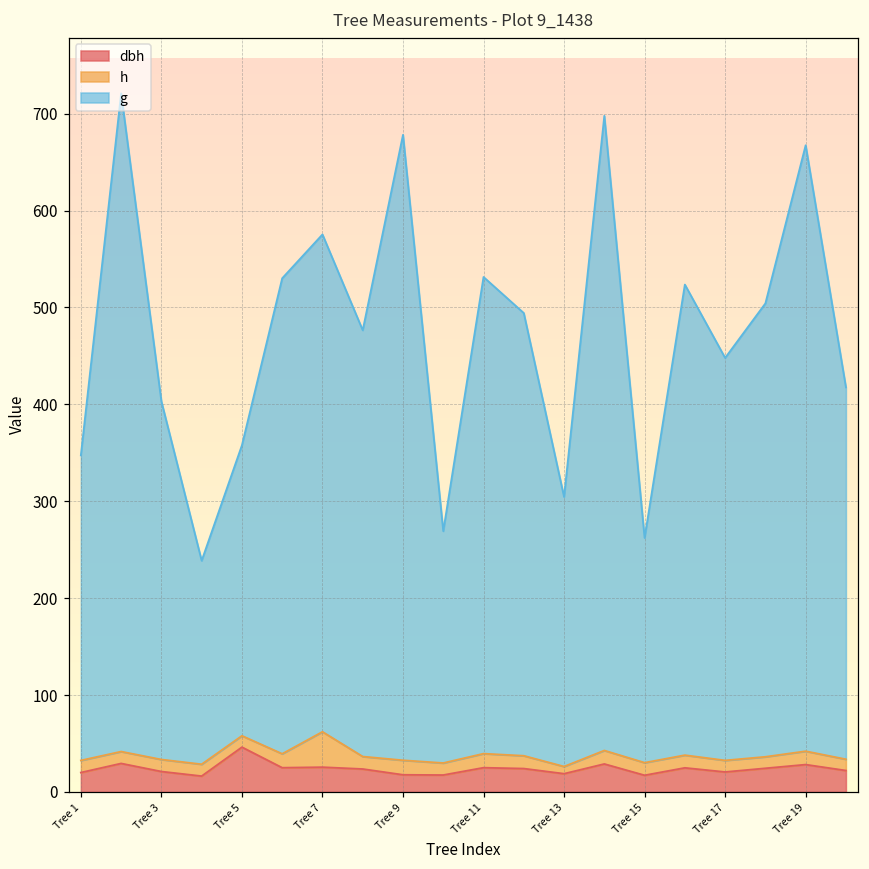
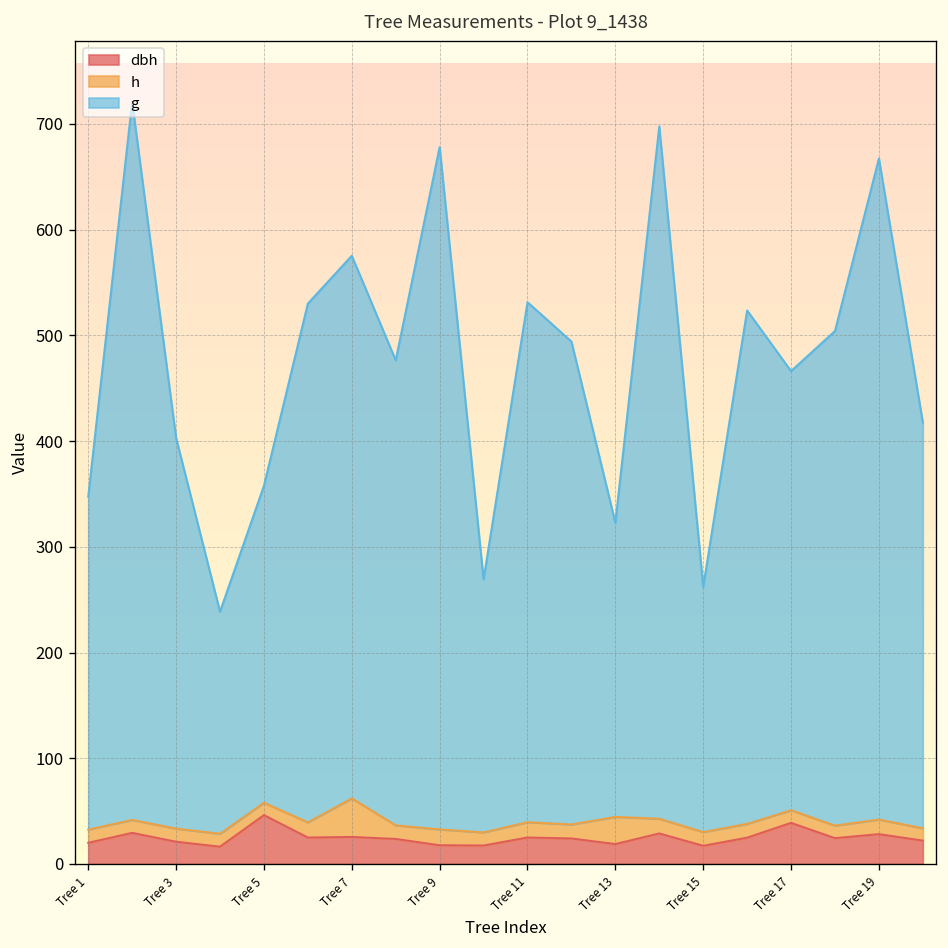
  {
    "dbh": {
      "Tree 1": 20,
      "Tree 3": 20,
      "Tree 5": 50,
      "Tree 7": 30,
      "Tree 9": 20,
      "Tree 11": 30,
      "Tree 13": 20,
      "Tree 15": 20,
-     "Tree 17": 20,
+     "Tree 17": 40,
      "Tree 19": 30
    },
    "h": {
      "Tree 1": 10,
      "Tree 3": 10,
      "Tree 5": 10,
      "Tree 7": 40,
      "Tree 9": 20,
      "Tree 11": 10,
-     "Tree 13": 10,
+     "Tree 13": 30,
      "Tree 15": 10,
      "Tree 17": 10,
      "Tree 19": 10
    },
    "g": {
      "Tree 1": 310,
      "Tree 3": 370,
      "Tree 5": 300,
      "Tree 7": 510,
      "Tree 9": 650,
      "Tree 11": 490,
      "Tree 13": 280,
      "Tree 15": 230,
      "Tree 17": 420,
      "Tree 19": 630
    }
  }
